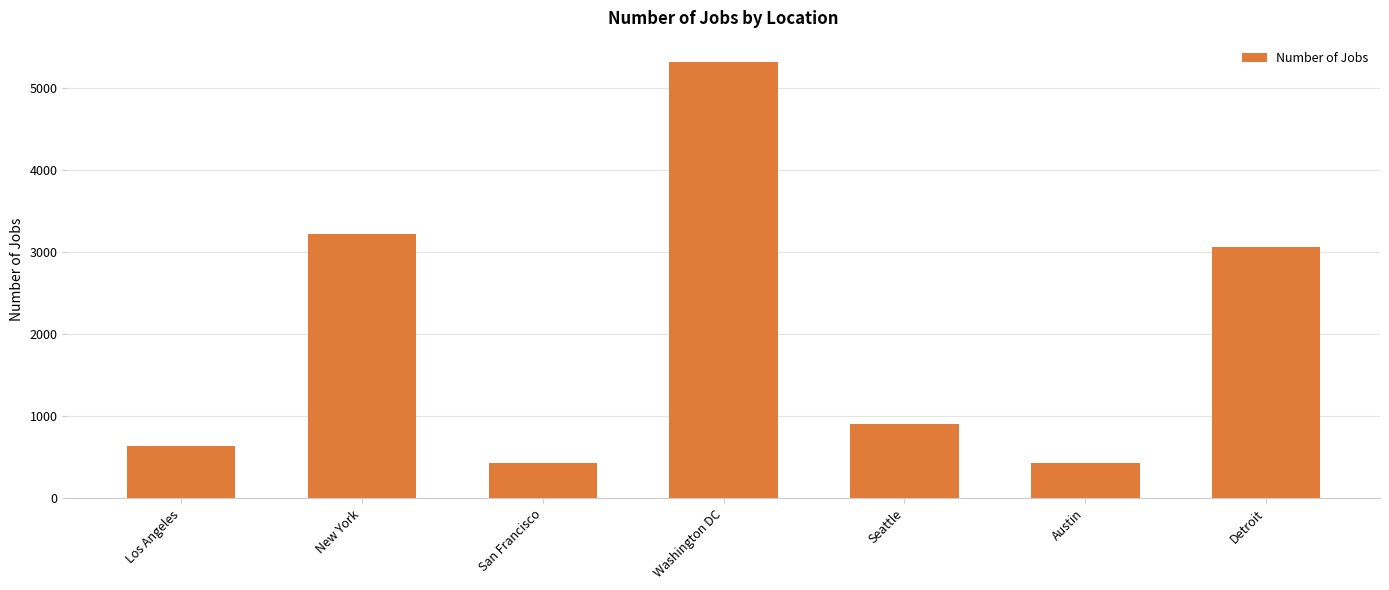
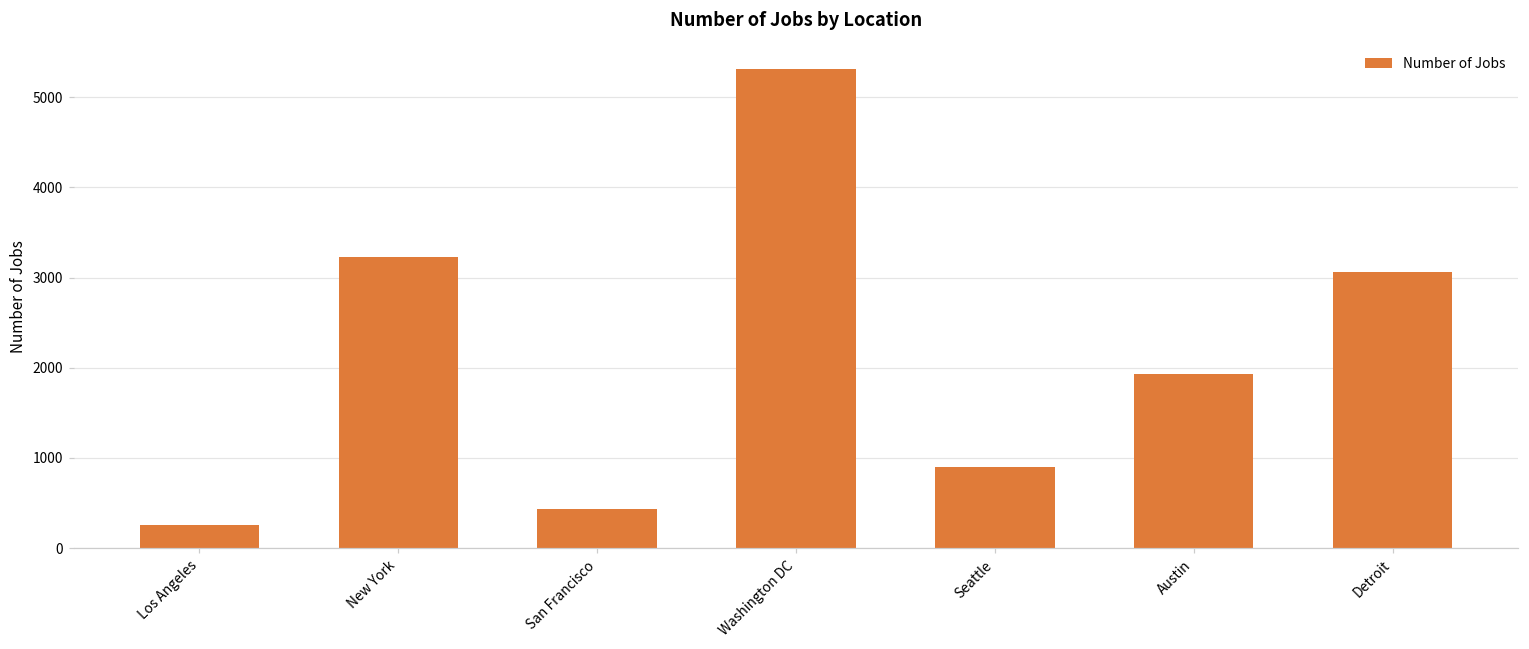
  {
-   "Los Angeles": 600,
+   "Los Angeles": 300,
    "New York": 3200,
    "San Francisco": 400,
    "Washington DC": 5300,
    "Seattle": 900,
-   "Austin": 400,
+   "Austin": 1900,
    "Detroit": 3100
  }
